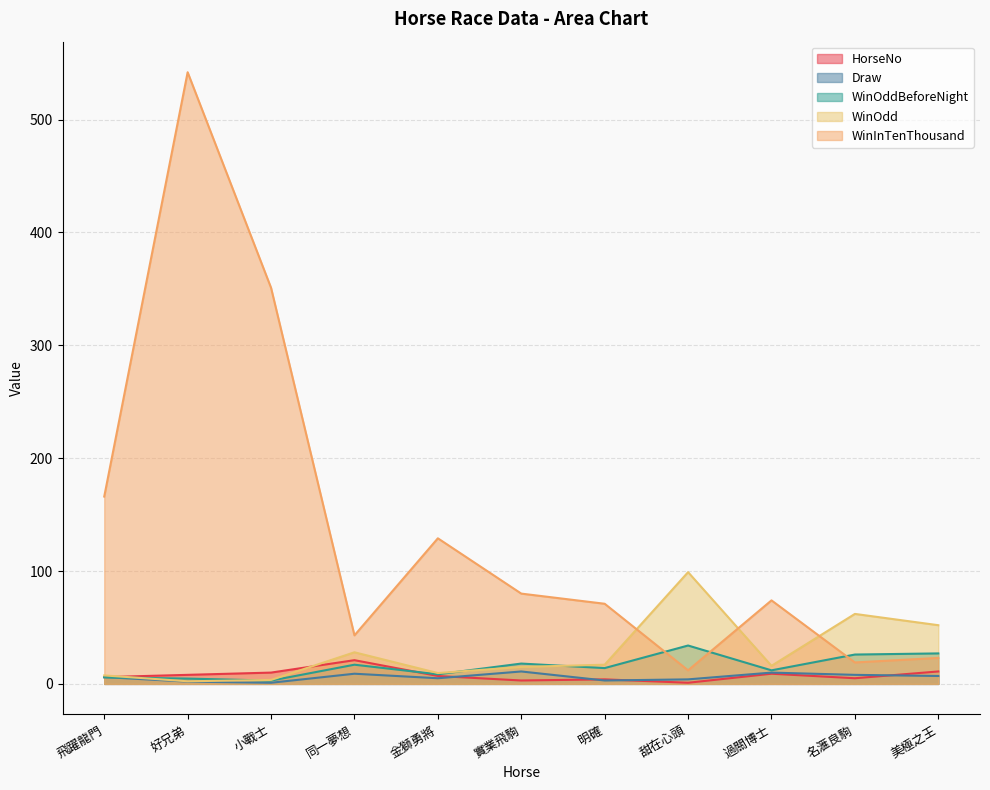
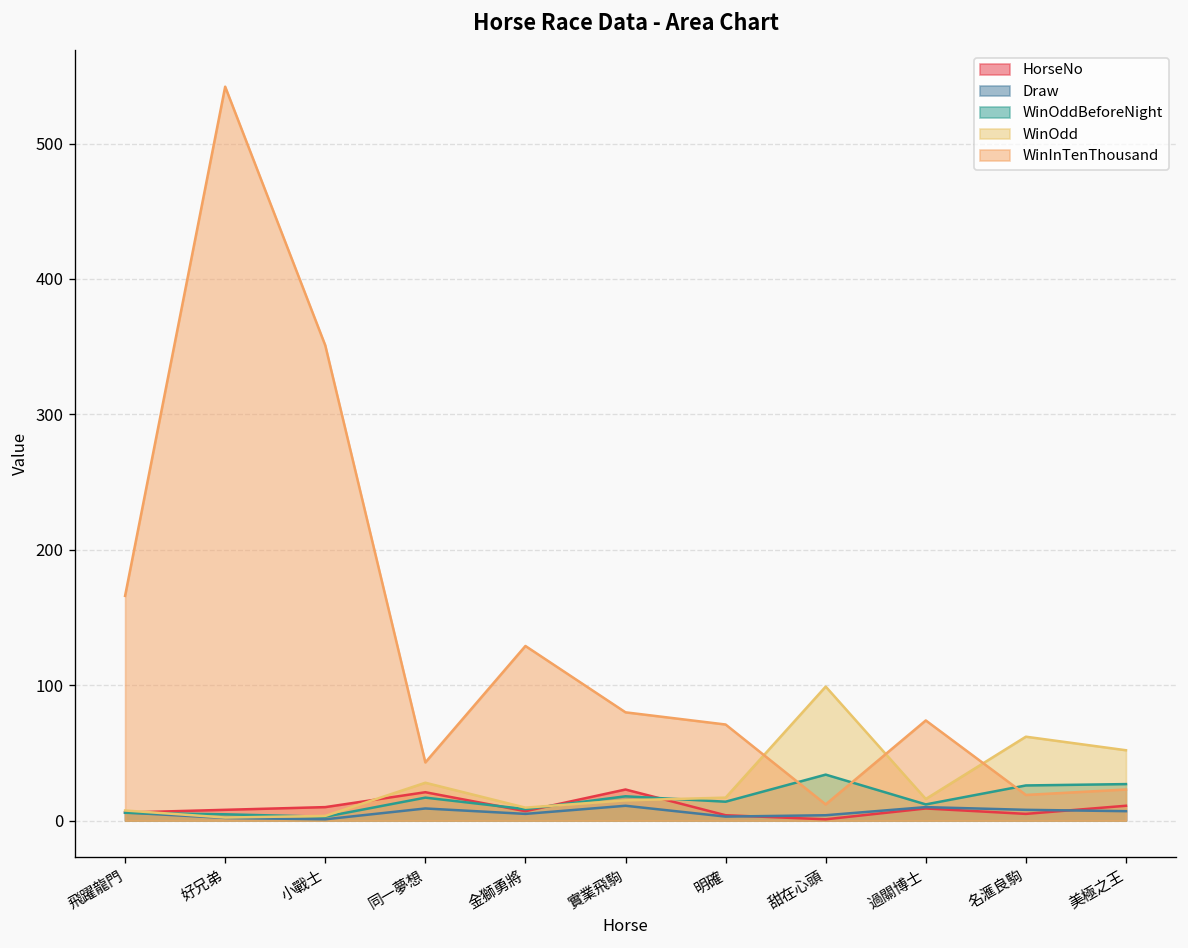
  {
    "HorseNo": {
      "好兄弟": 8,
      "小戰士": 10,
      "同一夢想": 21,
-     "實業飛駒": 3,
+     "實業飛駒": 23,
      "甜在心頭": 1,
      "名滙良駒": 5,
      "美極之王": 11
    }
  }
